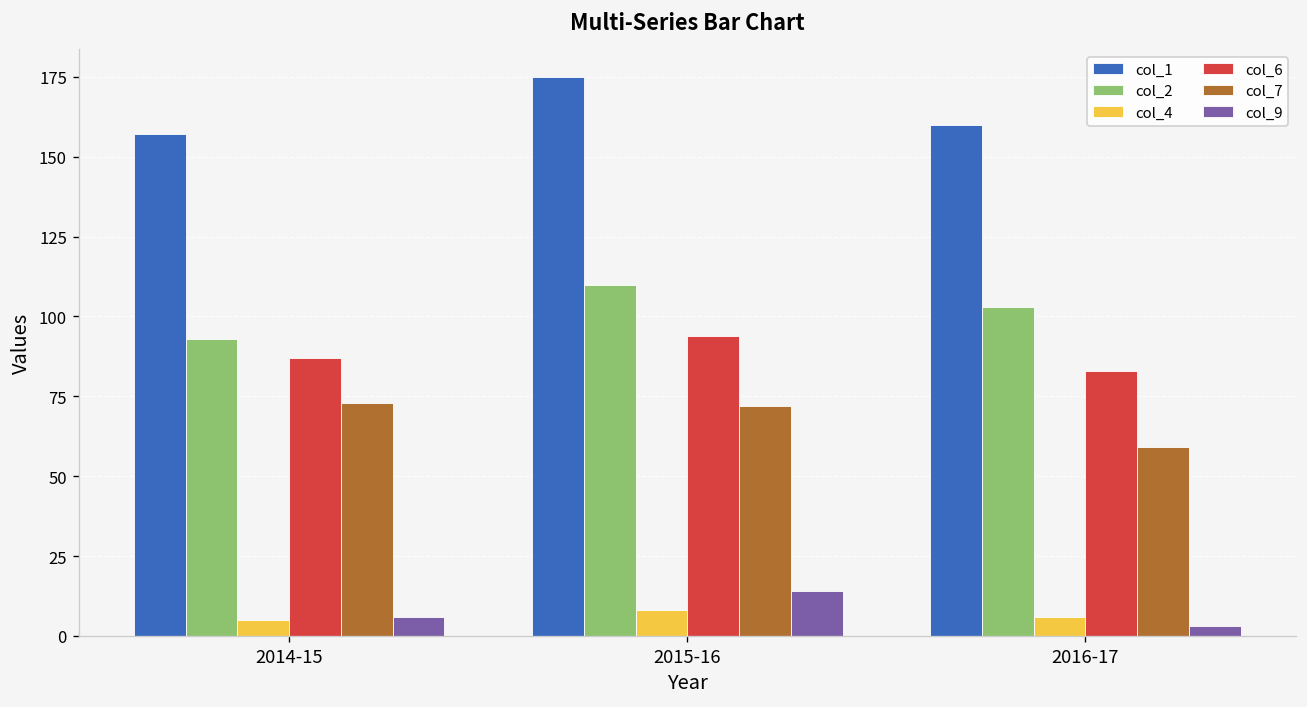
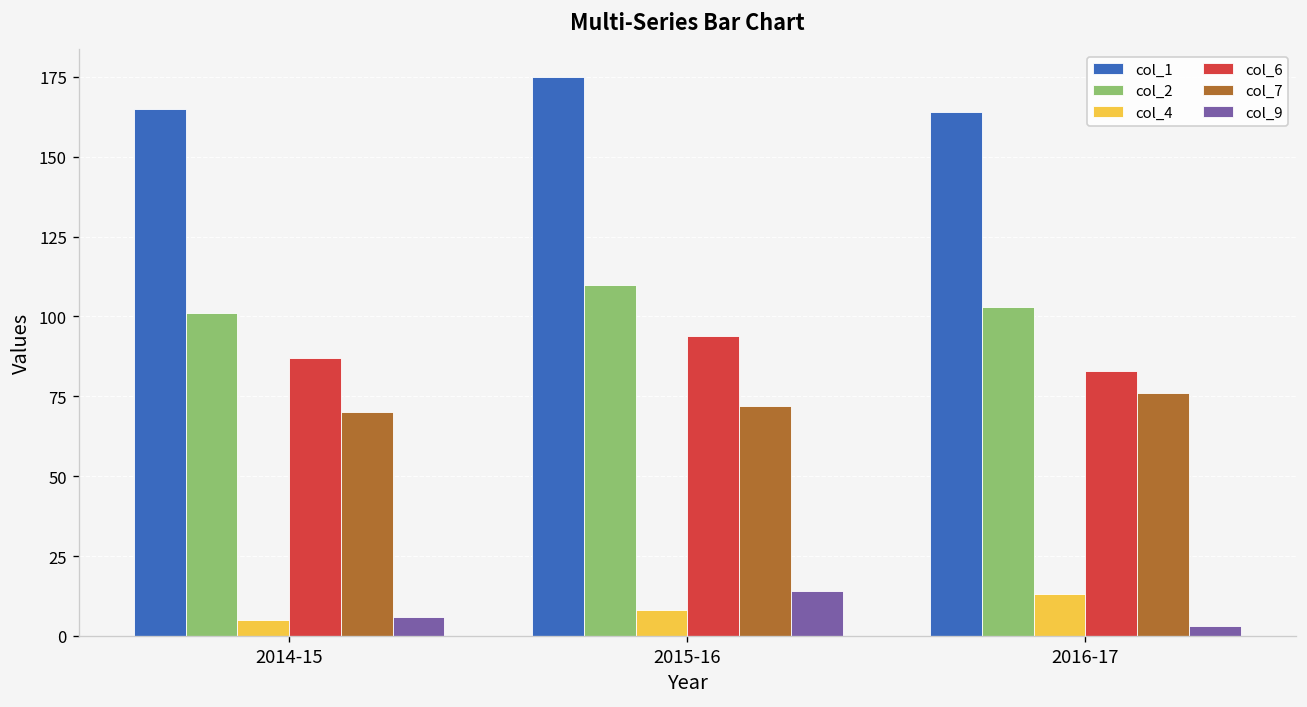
  {
    "col_1": {
-     "2014-15": 157,
+     "2014-15": 165,
      "2015-16": 175,
-     "2016-17": 160
+     "2016-17": 164
    },
    "col_2": {
-     "2014-15": 93,
+     "2014-15": 101,
      "2015-16": 110,
      "2016-17": 103
    },
    "col_4": {
      "2014-15": 5,
      "2015-16": 8,
-     "2016-17": 6
+     "2016-17": 13
    },
    "col_6": {
      "2014-15": 87,
      "2015-16": 94,
      "2016-17": 83
    },
    "col_7": {
-     "2014-15": 73,
+     "2014-15": 70,
      "2015-16": 72,
-     "2016-17": 59
+     "2016-17": 76
    },
    "col_9": {
      "2014-15": 6,
      "2015-16": 14,
      "2016-17": 3
    }
  }
